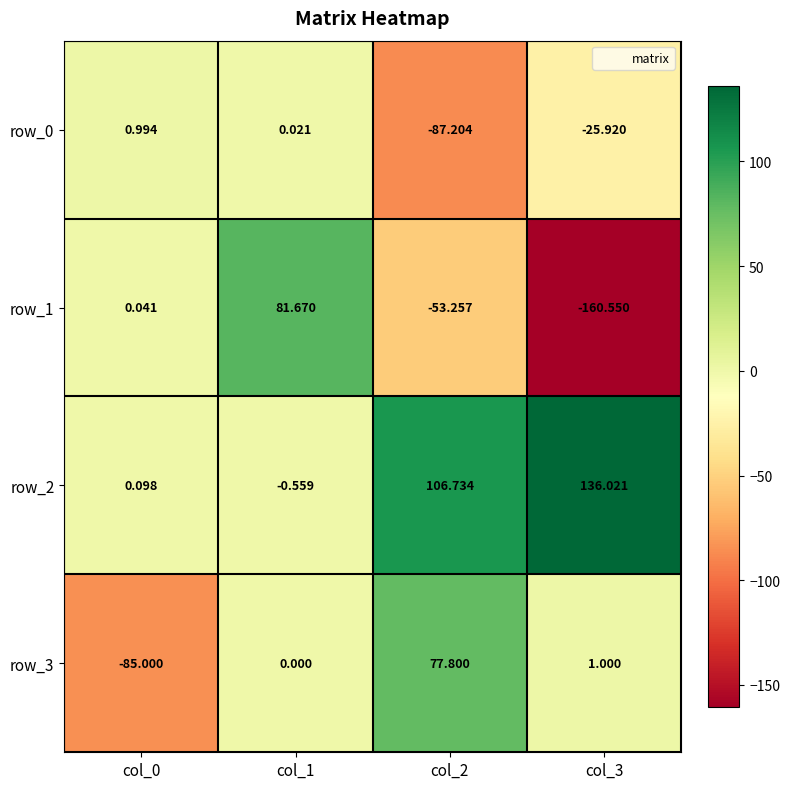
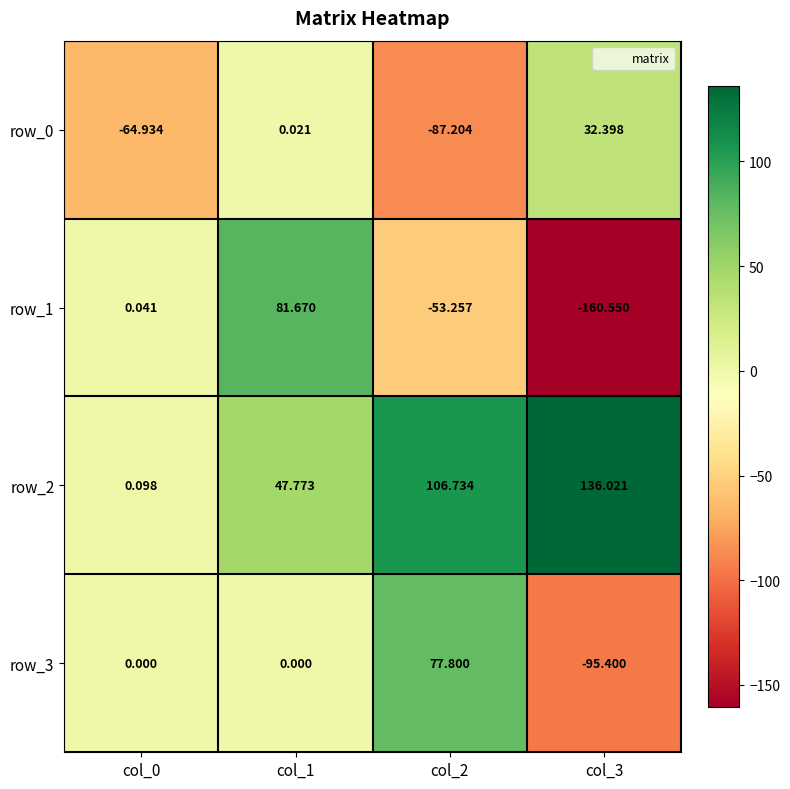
  {
    "row_0": {
-     "col_0": 0.994,
+     "col_0": -64.934,
      "col_1": 0.021,
      "col_2": -87.204,
-     "col_3": -25.920
+     "col_3": 32.398
    },
    "row_1": {
      "col_0": 0.041,
      "col_1": 81.670,
      "col_2": -53.257,
      "col_3": -160.550
    },
    "row_2": {
      "col_0": 0.098,
-     "col_1": -0.559,
+     "col_1": 47.773,
      "col_2": 106.734,
      "col_3": 136.021
    },
    "row_3": {
-     "col_0": -85.000,
+     "col_0": 0.000,
      "col_1": 0.000,
      "col_2": 77.800,
-     "col_3": 1.000
+     "col_3": -95.400
    }
  }
